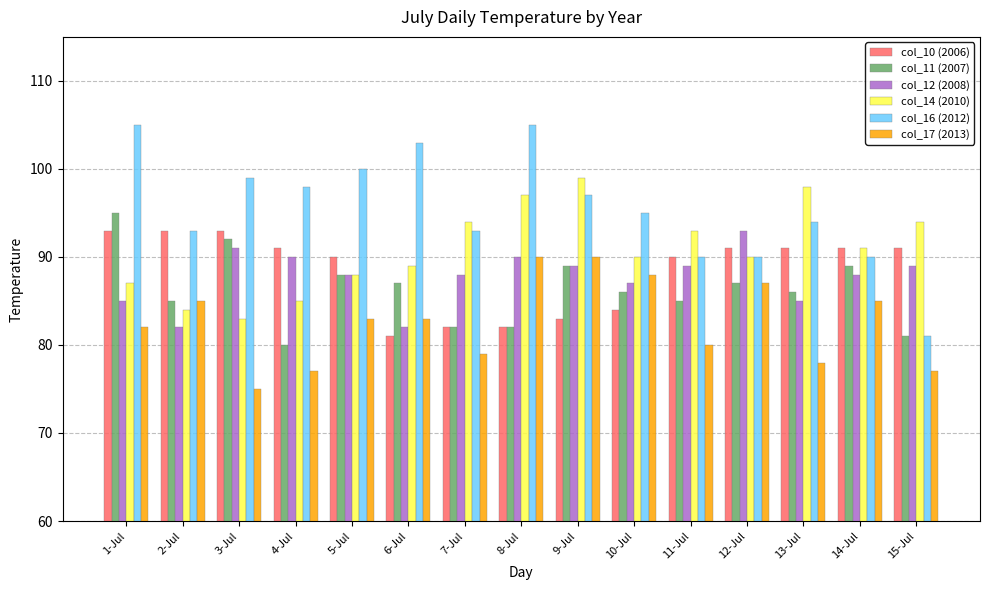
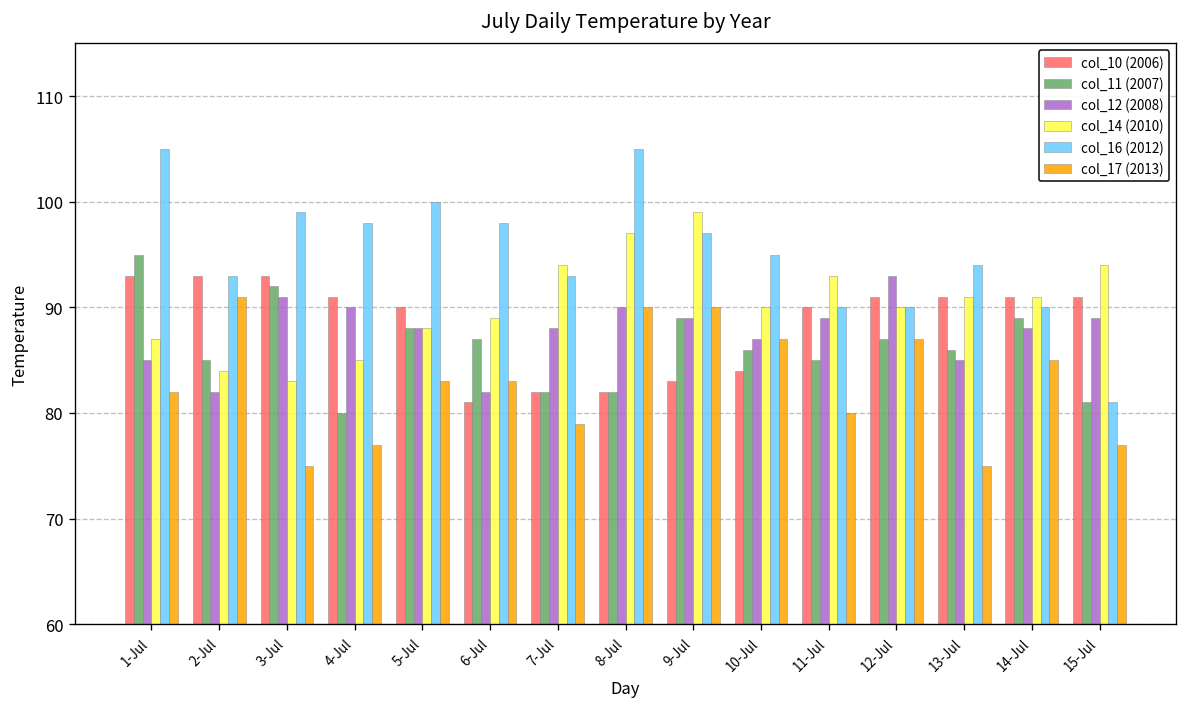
  {
    "col_10 (2006)": {
      "1-Jul": 93,
      "2-Jul": 93,
      "3-Jul": 93,
      "4-Jul": 91,
      "5-Jul": 90,
      "6-Jul": 81,
      "7-Jul": 82,
      "8-Jul": 82,
      "9-Jul": 83,
      "10-Jul": 84,
      "11-Jul": 90,
      "12-Jul": 91,
      "13-Jul": 91,
      "14-Jul": 91,
      "15-Jul": 91
    },
    "col_11 (2007)": {
      "1-Jul": 95,
      "2-Jul": 85,
      "3-Jul": 92,
      "4-Jul": 80,
      "5-Jul": 88,
      "6-Jul": 87,
      "7-Jul": 82,
      "8-Jul": 82,
      "9-Jul": 89,
      "10-Jul": 86,
      "11-Jul": 85,
      "12-Jul": 87,
      "13-Jul": 86,
      "14-Jul": 89,
      "15-Jul": 81
    },
    "col_12 (2008)": {
      "1-Jul": 85,
      "2-Jul": 82,
      "3-Jul": 91,
      "4-Jul": 90,
      "5-Jul": 88,
      "6-Jul": 82,
      "7-Jul": 88,
      "8-Jul": 90,
      "9-Jul": 89,
      "10-Jul": 87,
      "11-Jul": 89,
      "12-Jul": 93,
      "13-Jul": 85,
      "14-Jul": 88,
      "15-Jul": 89
    },
    "col_14 (2010)": {
      "1-Jul": 87,
      "2-Jul": 84,
      "3-Jul": 83,
      "4-Jul": 85,
      "5-Jul": 88,
      "6-Jul": 89,
      "7-Jul": 94,
      "8-Jul": 97,
      "9-Jul": 99,
      "10-Jul": 90,
      "11-Jul": 93,
      "12-Jul": 90,
-     "13-Jul": 98,
+     "13-Jul": 91,
      "14-Jul": 91,
      "15-Jul": 94
    },
    "col_16 (2012)": {
      "1-Jul": 105,
      "2-Jul": 93,
      "3-Jul": 99,
      "4-Jul": 98,
      "5-Jul": 100,
-     "6-Jul": 103,
+     "6-Jul": 98,
      "7-Jul": 93,
      "8-Jul": 105,
      "9-Jul": 97,
      "10-Jul": 95,
      "11-Jul": 90,
      "12-Jul": 90,
      "13-Jul": 94,
      "14-Jul": 90,
      "15-Jul": 81
    },
    "col_17 (2013)": {
      "1-Jul": 82,
-     "2-Jul": 85,
+     "2-Jul": 91,
      "3-Jul": 75,
      "4-Jul": 77,
      "5-Jul": 83,
      "6-Jul": 83,
      "7-Jul": 79,
      "8-Jul": 90,
      "9-Jul": 90,
-     "10-Jul": 88,
+     "10-Jul": 87,
      "11-Jul": 80,
      "12-Jul": 87,
-     "13-Jul": 78,
+     "13-Jul": 75,
      "14-Jul": 85,
      "15-Jul": 77
    }
  }
